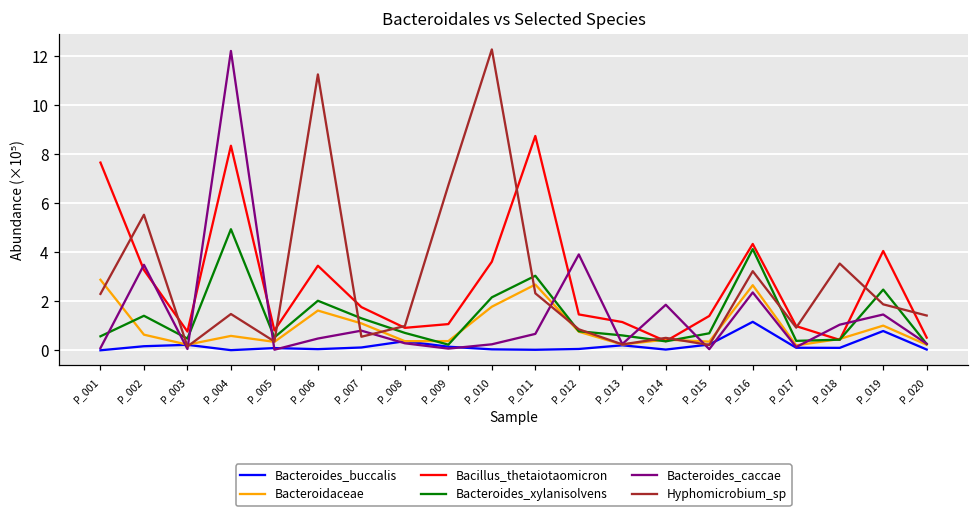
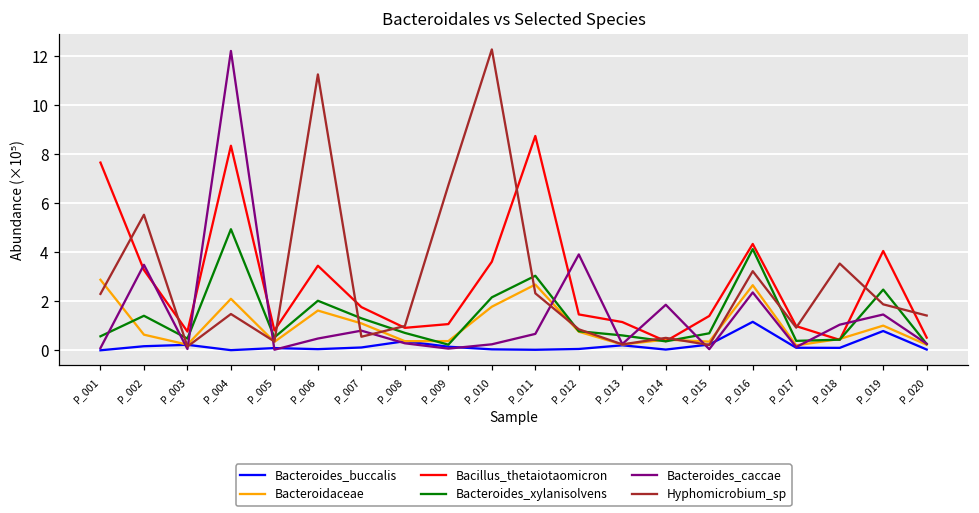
  {
    "Bacteroides_buccalis": {
      "P_002": 0.2,
      "P_004": 0.0,
      "P_006": 0.1,
      "P_007": 0.1,
      "P_010": 0.0,
      "P_011": 0.0,
      "P_012": 0.1,
      "P_014": 0.0,
      "P_016": 1.2,
      "P_018": 0.1,
      "P_019": 0.8,
      "P_020": 0.0
    },
    "Bacteroidaceae": {
      "P_001": 2.9,
      "P_002": 0.6,
-     "P_004": 0.6,
+     "P_004": 2.1,
      "P_006": 1.6,
      "P_007": 1.1,
      "P_009": 0.4,
      "P_010": 1.8,
      "P_011": 2.7,
      "P_015": 0.4,
      "P_016": 2.7,
      "P_019": 1.0
    },
    "Bacillus_thetaiotaomicron": {
      "P_001": 7.7,
      "P_002": 3.3,
      "P_003": 0.8,
      "P_004": 8.3,
      "P_005": 0.8,
      "P_006": 3.5,
      "P_007": 1.8,
      "P_009": 1.1,
      "P_010": 3.6,
      "P_011": 8.7,
      "P_012": 1.5,
      "P_013": 1.2,
      "P_015": 1.4,
      "P_016": 4.3,
      "P_019": 4.1,
      "P_020": 0.5
    },
    "Bacteroides_xylanisolvens": {
      "P_001": 0.6,
      "P_002": 1.4,
      "P_003": 0.5,
      "P_004": 4.9,
      "P_005": 0.5,
      "P_006": 2.0,
      "P_007": 1.3,
      "P_008": 0.7,
      "P_010": 2.2,
      "P_011": 3.0,
      "P_013": 0.6,
      "P_015": 0.7,
      "P_016": 4.1,
      "P_017": 0.4,
      "P_019": 2.5
    },
    "Bacteroides_caccae": {
      "P_002": 3.5,
      "P_004": 12.2,
      "P_006": 0.5,
      "P_007": 0.8,
      "P_010": 0.3,
      "P_011": 0.7,
      "P_012": 3.9,
      "P_014": 1.9,
      "P_015": 0.1,
      "P_016": 2.4,
      "P_018": 1.1,
      "P_019": 1.5
    },
    "Hyphomicrobium_sp": {
      "P_001": 2.3,
      "P_002": 5.5,
      "P_004": 1.5,
      "P_006": 11.3,
      "P_007": 0.6,
      "P_009": 6.7,
      "P_010": 12.3,
      "P_011": 2.3,
      "P_016": 3.2,
      "P_018": 3.5,
      "P_019": 1.9,
      "P_020": 1.4
    }
  }
